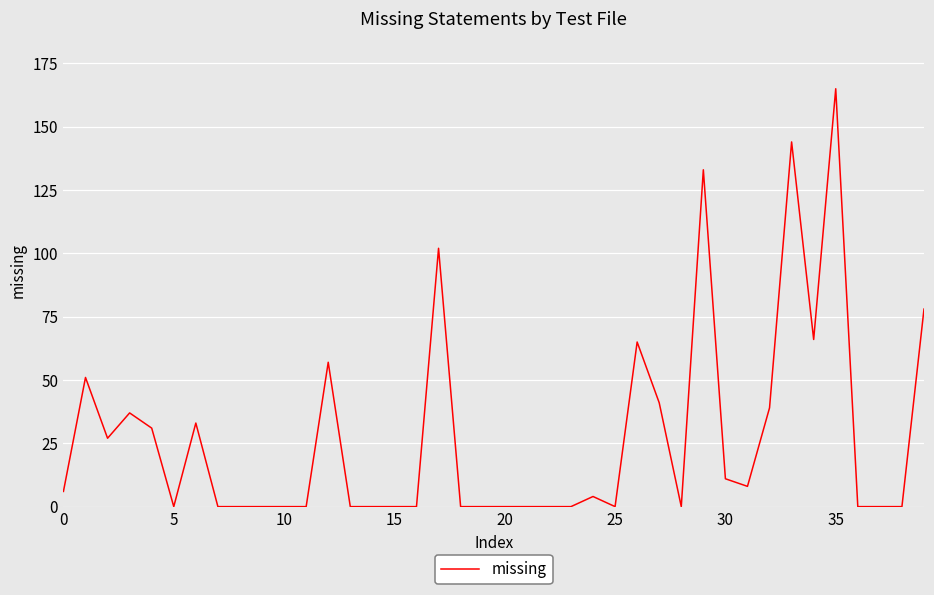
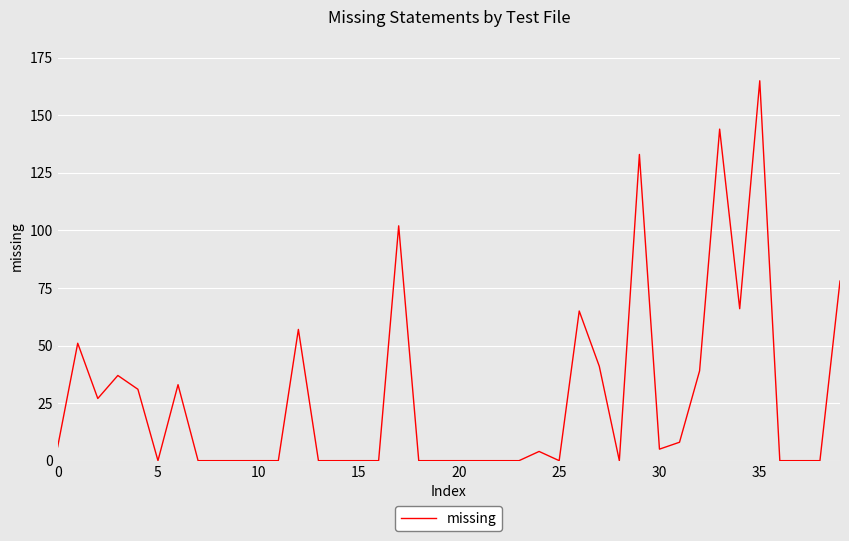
  {
    "0": 6,
    "5": 0,
    "10": 0,
    "15": 0,
    "20": 0,
    "25": 0,
-   "30": 11,
+   "30": 5,
    "35": 165
  }
